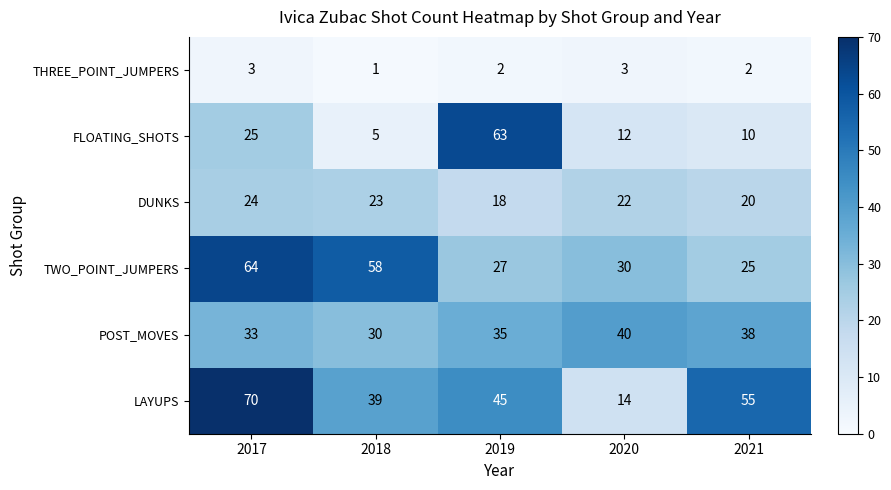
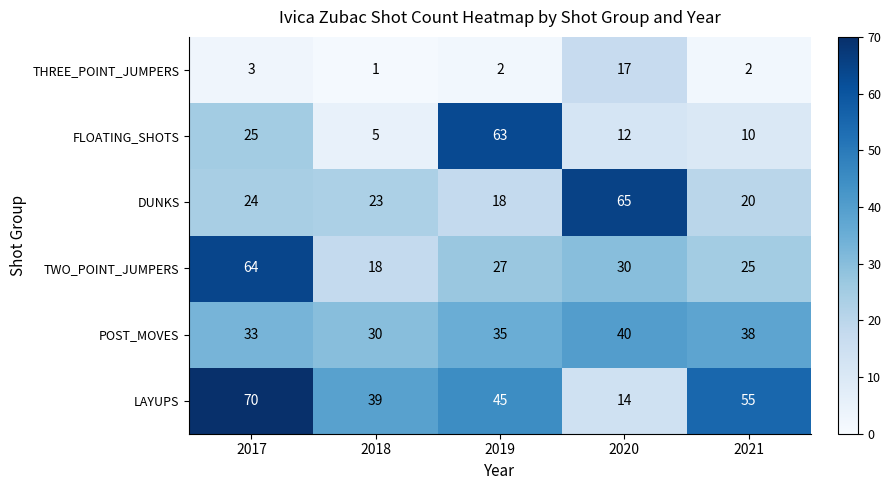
  {
    "THREE_POINT_JUMPERS": {
      "2017": 3,
      "2018": 1,
      "2019": 2,
-     "2020": 3,
+     "2020": 17,
      "2021": 2
    },
    "FLOATING_SHOTS": {
      "2017": 25,
      "2018": 5,
      "2019": 63,
      "2020": 12,
      "2021": 10
    },
    "DUNKS": {
      "2017": 24,
      "2018": 23,
      "2019": 18,
-     "2020": 22,
+     "2020": 65,
      "2021": 20
    },
    "TWO_POINT_JUMPERS": {
      "2017": 64,
-     "2018": 58,
+     "2018": 18,
      "2019": 27,
      "2020": 30,
      "2021": 25
    },
    "POST_MOVES": {
      "2017": 33,
      "2018": 30,
      "2019": 35,
      "2020": 40,
      "2021": 38
    },
    "LAYUPS": {
      "2017": 70,
      "2018": 39,
      "2019": 45,
      "2020": 14,
      "2021": 55
    }
  }
